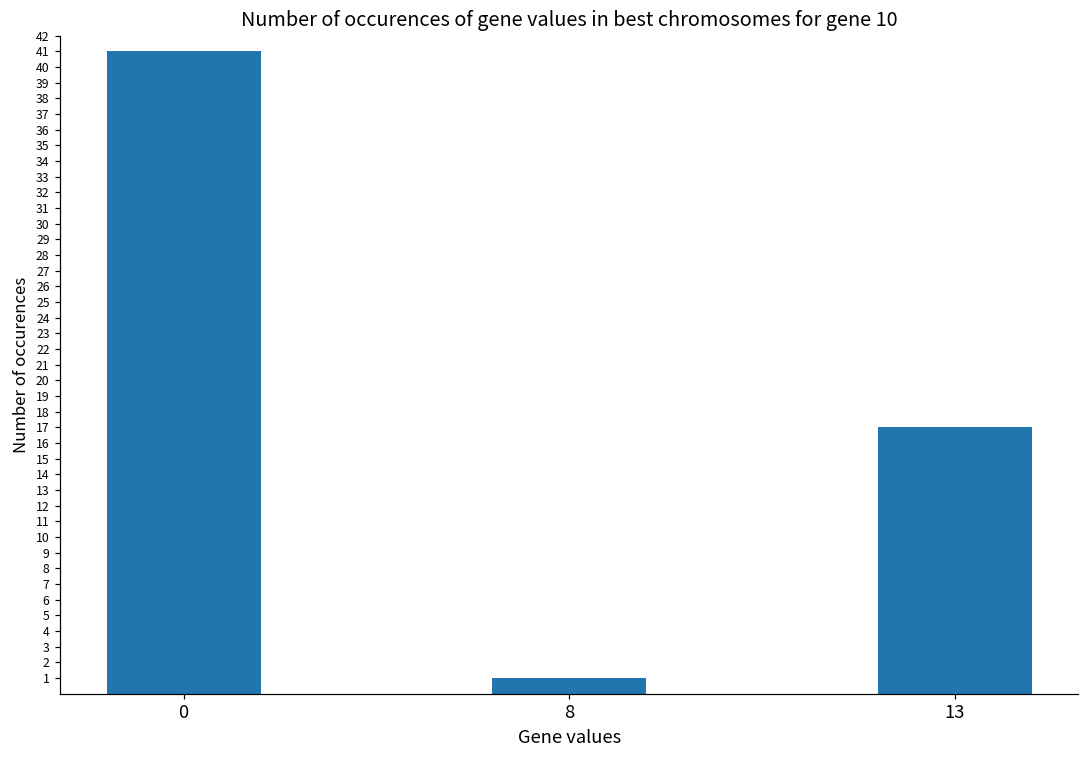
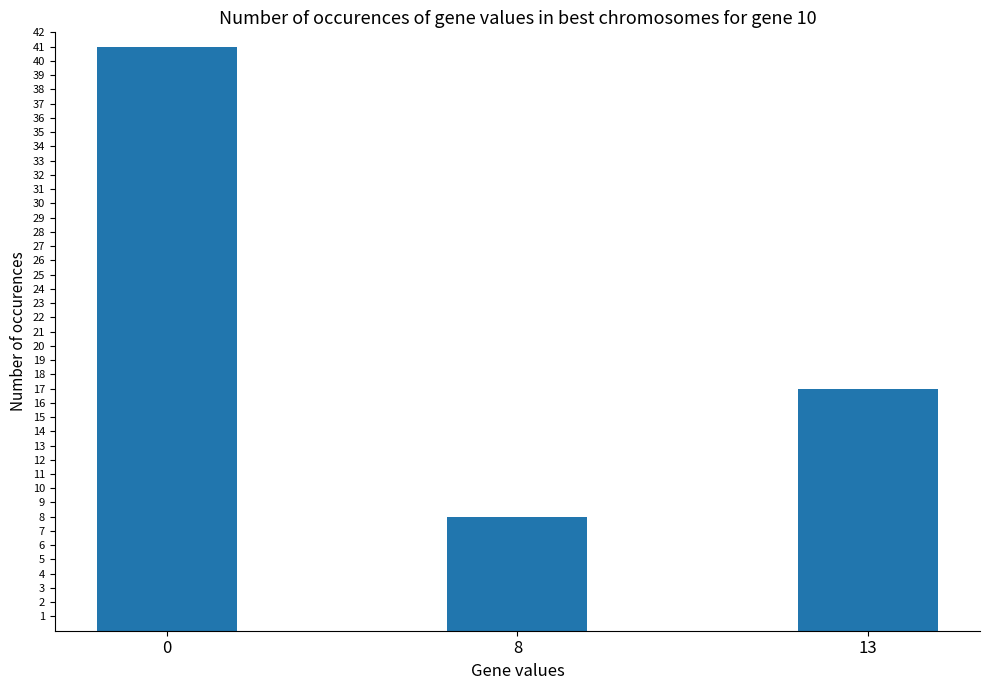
  {
    "0": 41,
-   "8": 1,
+   "8": 8,
    "13": 17
  }
